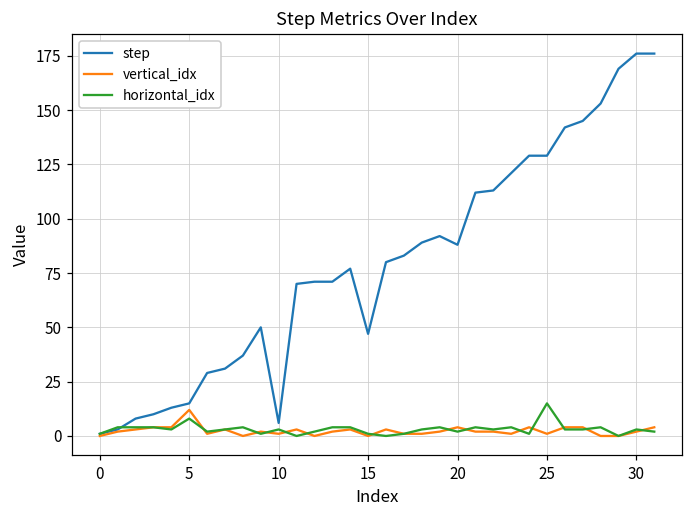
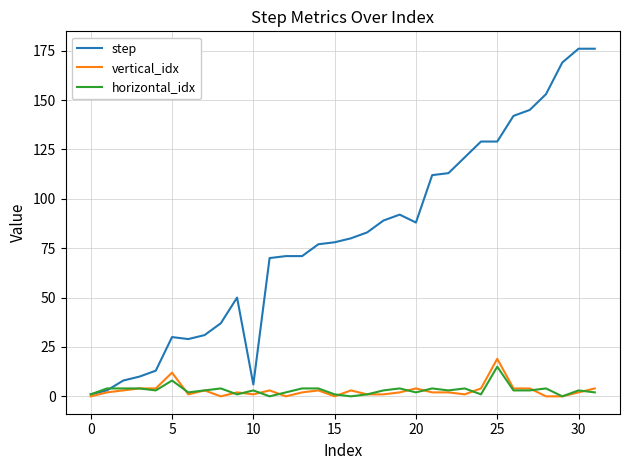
  {
    "step": {
-     "5": 15,
+     "5": 30,
      "10": 6,
-     "15": 47,
+     "15": 78,
      "20": 88,
      "25": 129,
      "30": 176
    },
    "vertical_idx": {
      "5": 12,
      "10": 1,
      "20": 4,
-     "25": 1
+     "25": 19
    },
    "horizontal_idx": {
      "5": 8,
      "10": 3,
      "20": 2,
      "25": 15
    }
  }
